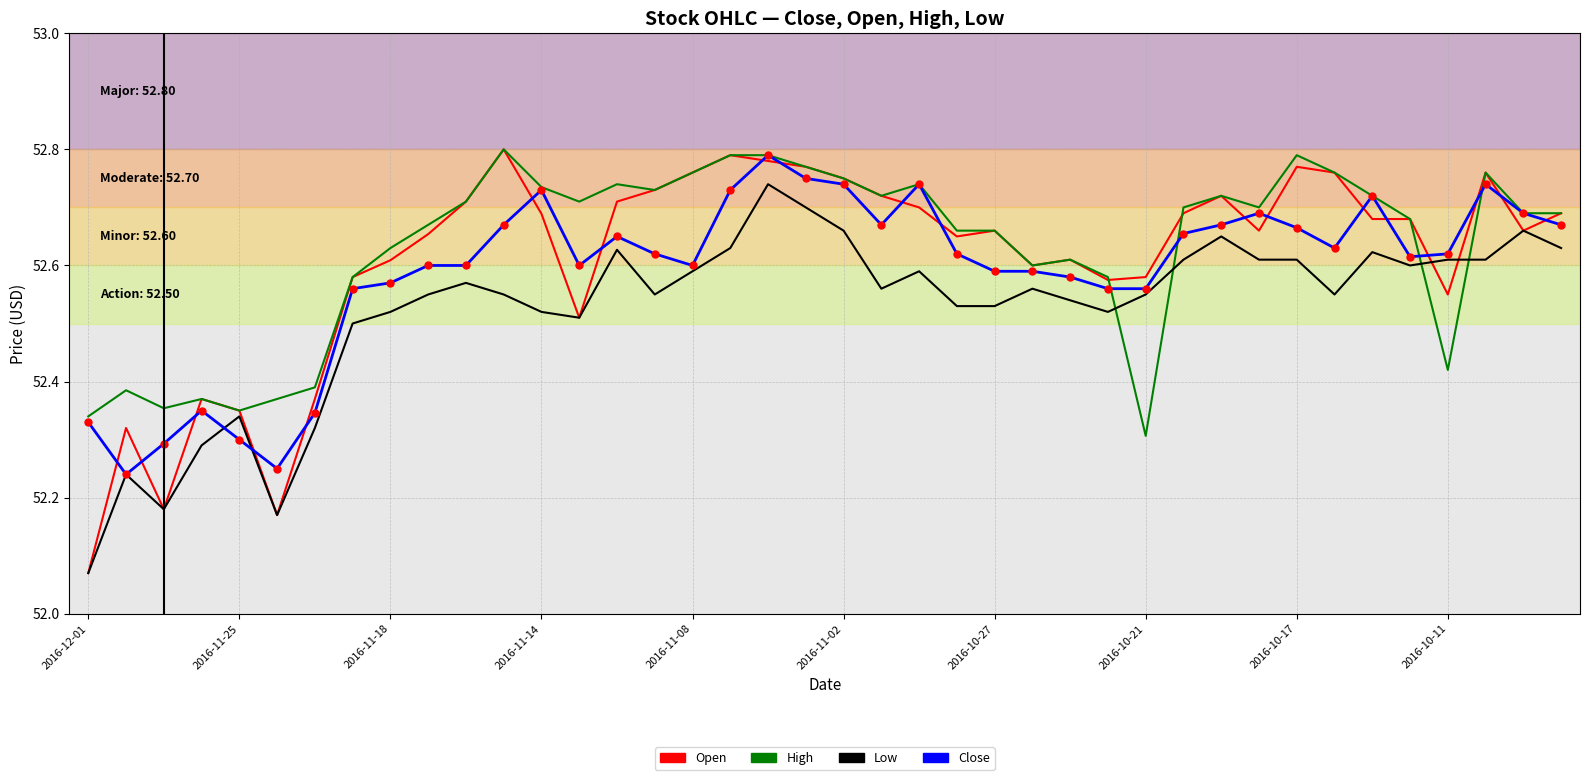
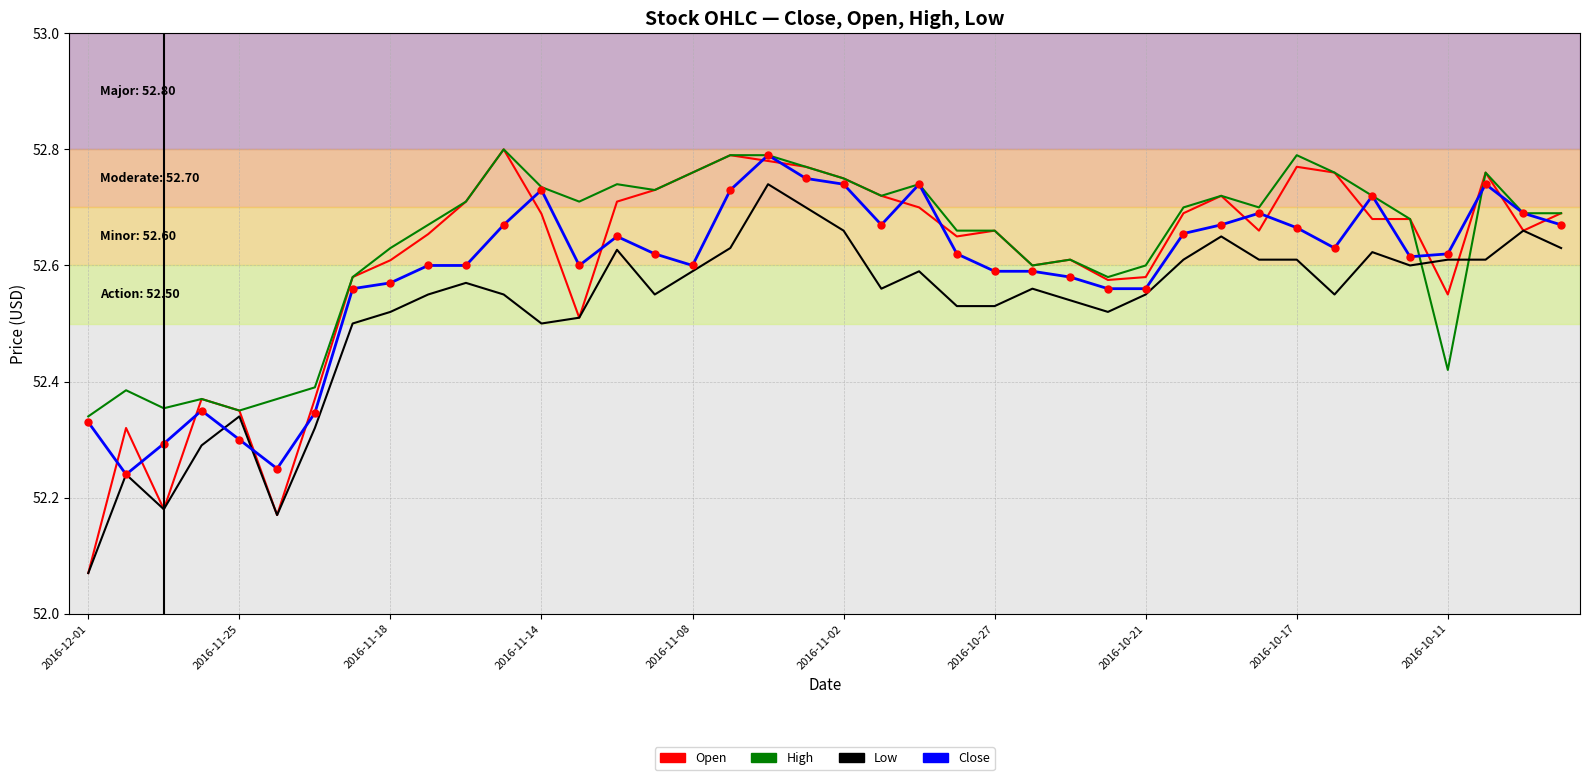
  {
    "Open": {
      "2016-11-18": 52.61,
      "2016-11-14": 52.69,
      "2016-10-21": 52.58,
      "2016-10-17": 52.77,
      "2016-10-11": 52.55
    },
    "High": {
      "2016-12-01": 52.34,
      "2016-11-18": 52.63,
      "2016-11-14": 52.74,
-     "2016-10-21": 52.31,
+     "2016-10-21": 52.60,
      "2016-10-17": 52.79,
      "2016-10-11": 52.42
    },
    "Low": {
      "2016-11-25": 52.34,
      "2016-11-18": 52.52,
-     "2016-11-14": 52.52,
+     "2016-11-14": 52.50,
      "2016-11-08": 52.59,
      "2016-11-02": 52.66,
      "2016-10-27": 52.53,
      "2016-10-21": 52.55,
      "2016-10-17": 52.61,
      "2016-10-11": 52.61
    },
    "Close": {
      "2016-12-01": 52.33,
      "2016-11-25": 52.30,
      "2016-11-18": 52.57,
      "2016-11-14": 52.73,
      "2016-11-08": 52.60,
      "2016-11-02": 52.74,
      "2016-10-27": 52.59,
      "2016-10-21": 52.56,
      "2016-10-17": 52.67,
      "2016-10-11": 52.62
    }
  }
